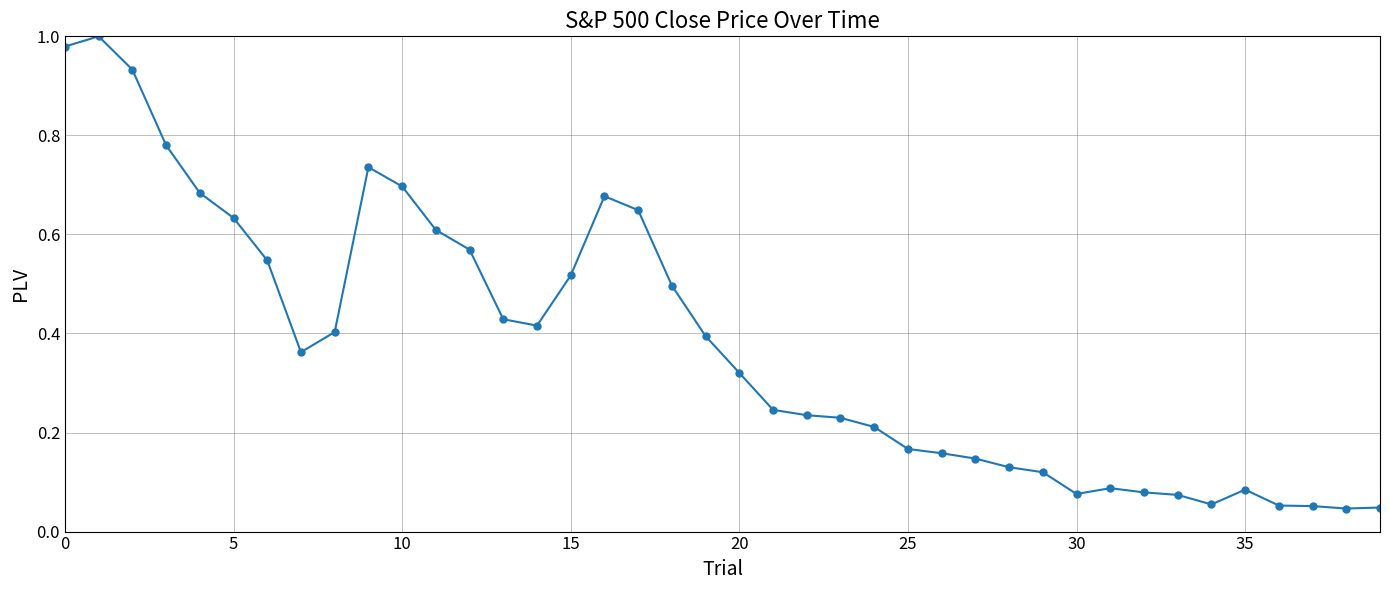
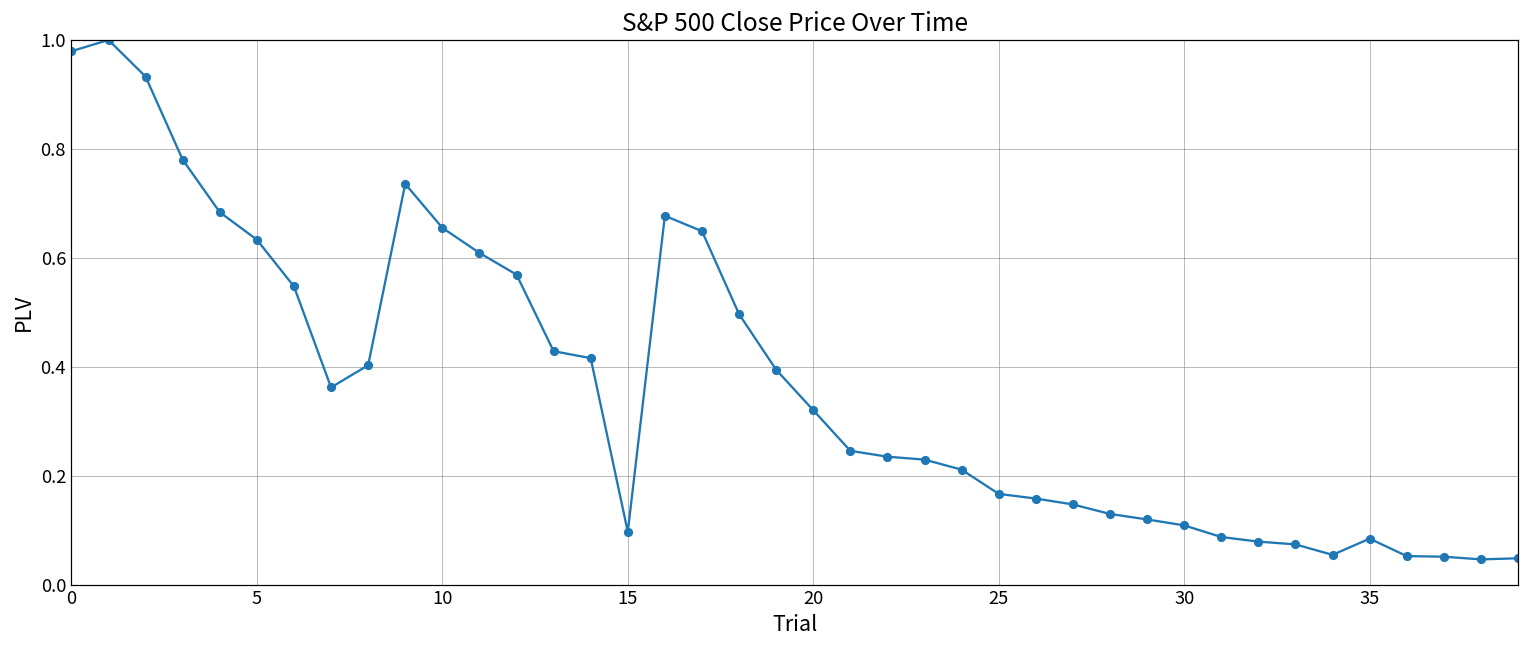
  {
    "0": 0.98,
    "5": 0.63,
-   "10": 0.70,
-   "15": 0.52,
+   "10": 0.66,
+   "15": 0.10,
    "20": 0.32,
    "25": 0.17,
-   "30": 0.08,
+   "30": 0.11,
    "35": 0.08
  }
